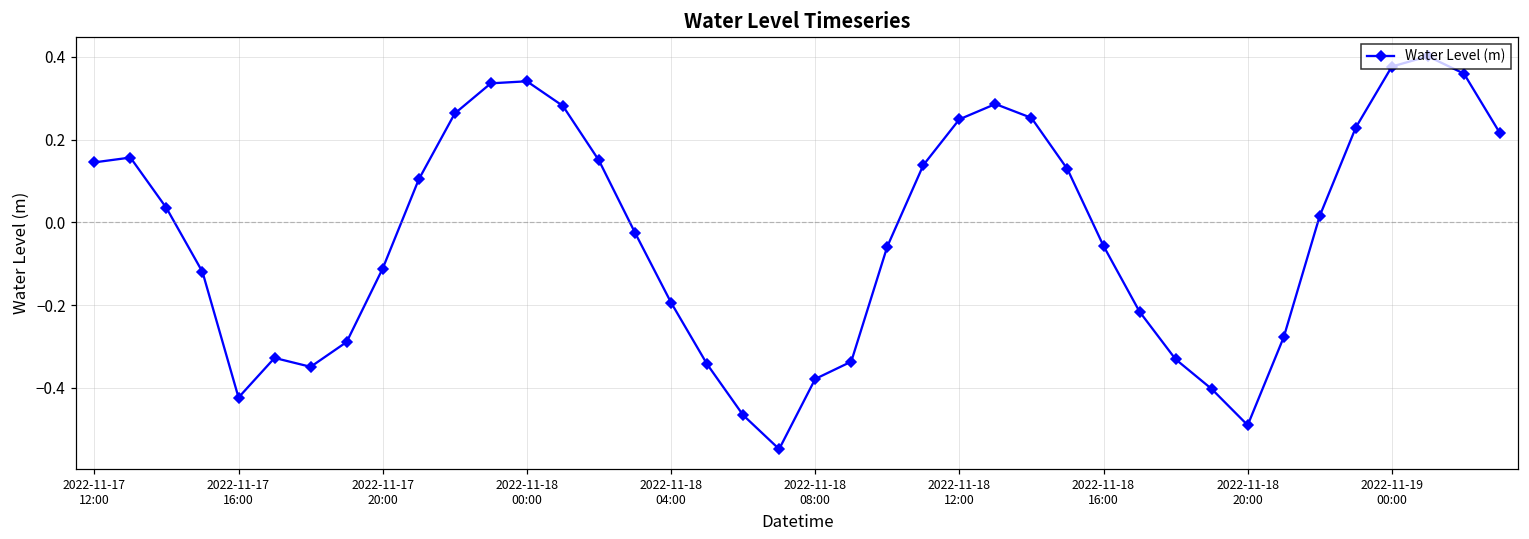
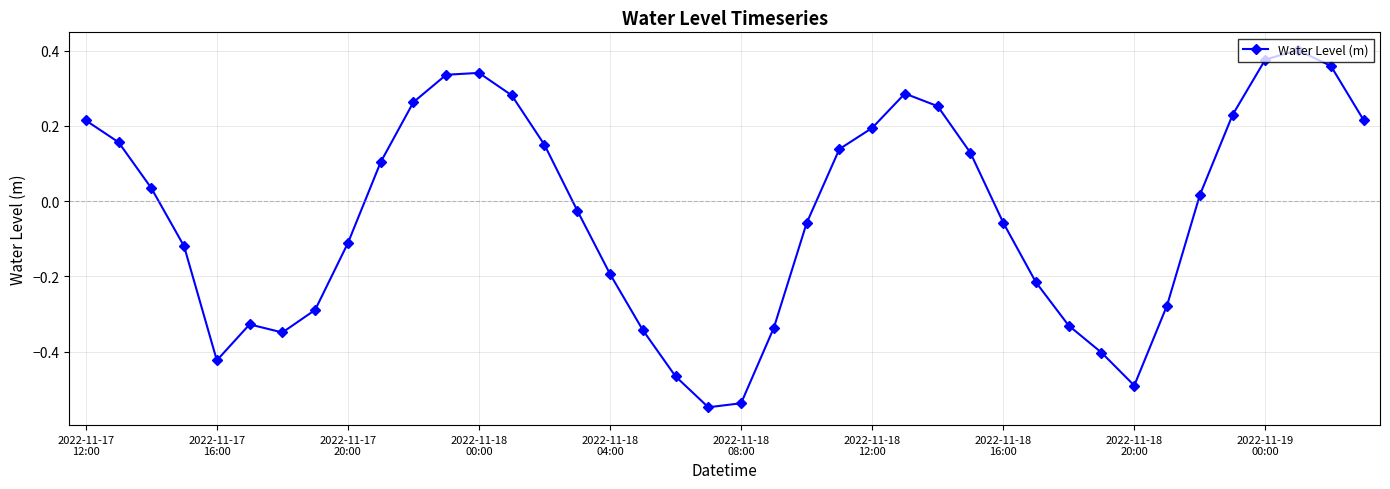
  {
-   "2022-11-17 12:00": 0.15,
+   "2022-11-17 12:00": 0.21,
    "2022-11-17 16:00": -0.42,
    "2022-11-17 20:00": -0.11,
    "2022-11-18 00:00": 0.34,
    "2022-11-18 04:00": -0.19,
-   "2022-11-18 08:00": -0.38,
-   "2022-11-18 12:00": 0.25,
+   "2022-11-18 08:00": -0.54,
+   "2022-11-18 12:00": 0.19,
    "2022-11-18 16:00": -0.06,
    "2022-11-18 20:00": -0.49
  }
